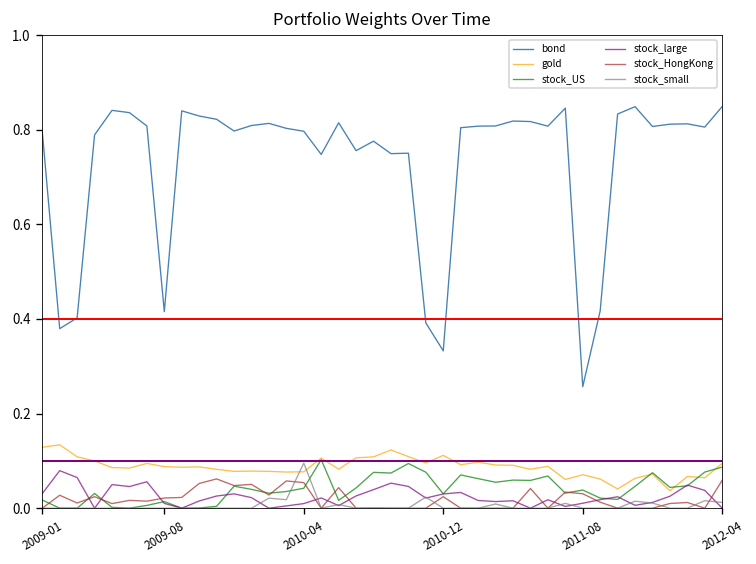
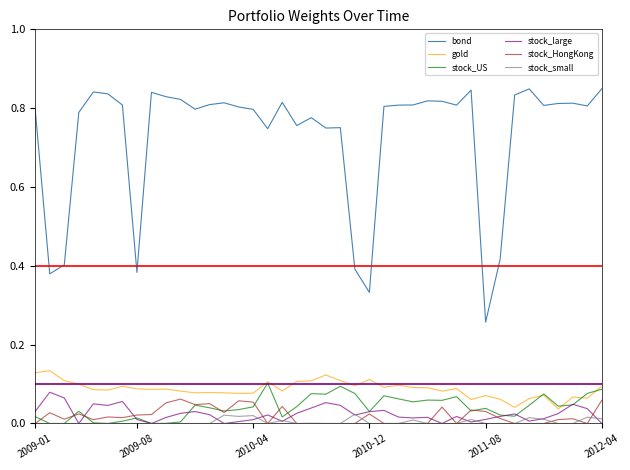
  {
    "bond": {
      "2009-01": 0.80,
-     "2009-08": 0.42,
+     "2009-08": 0.38,
      "2010-04": 0.80,
      "2010-12": 0.33,
      "2011-08": 0.26,
      "2012-04": 0.85
    },
    "gold": {
      "2009-01": 0.13,
      "2009-08": 0.09,
      "2010-04": 0.08,
      "2010-12": 0.11,
      "2011-08": 0.07,
      "2012-04": 0.09
    },
    "stock_US": {
      "2009-01": 0.02,
      "2010-04": 0.04,
      "2011-08": 0.04,
      "2012-04": 0.09
    },
    "stock_large": {
      "2009-01": 0.03,
      "2010-04": 0.01,
      "2011-08": 0.01,
      "2012-04": 0.00
    },
    "stock_HongKong": {
      "2009-08": 0.02,
      "2010-04": 0.05,
      "2011-08": 0.03,
      "2012-04": 0.06
    },
    "stock_small": {
      "2009-08": 0.00,
-     "2010-04": 0.10,
+     "2010-04": 0.02,
      "2010-12": 0.00,
      "2011-08": 0.00,
      "2012-04": 0.01
    }
  }
